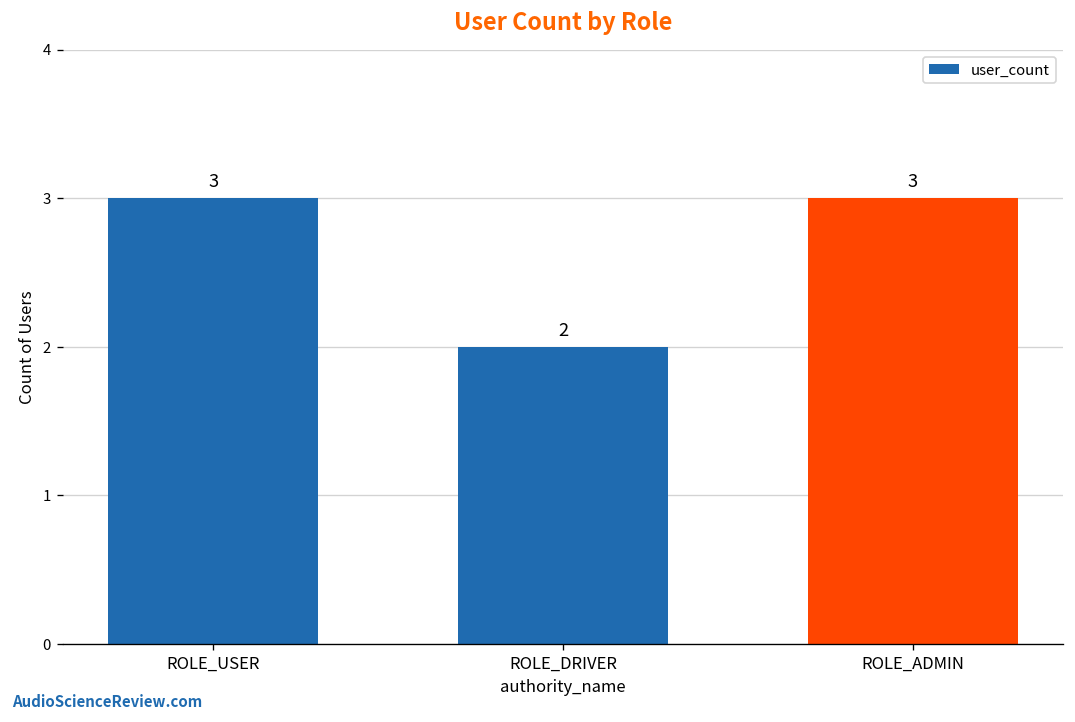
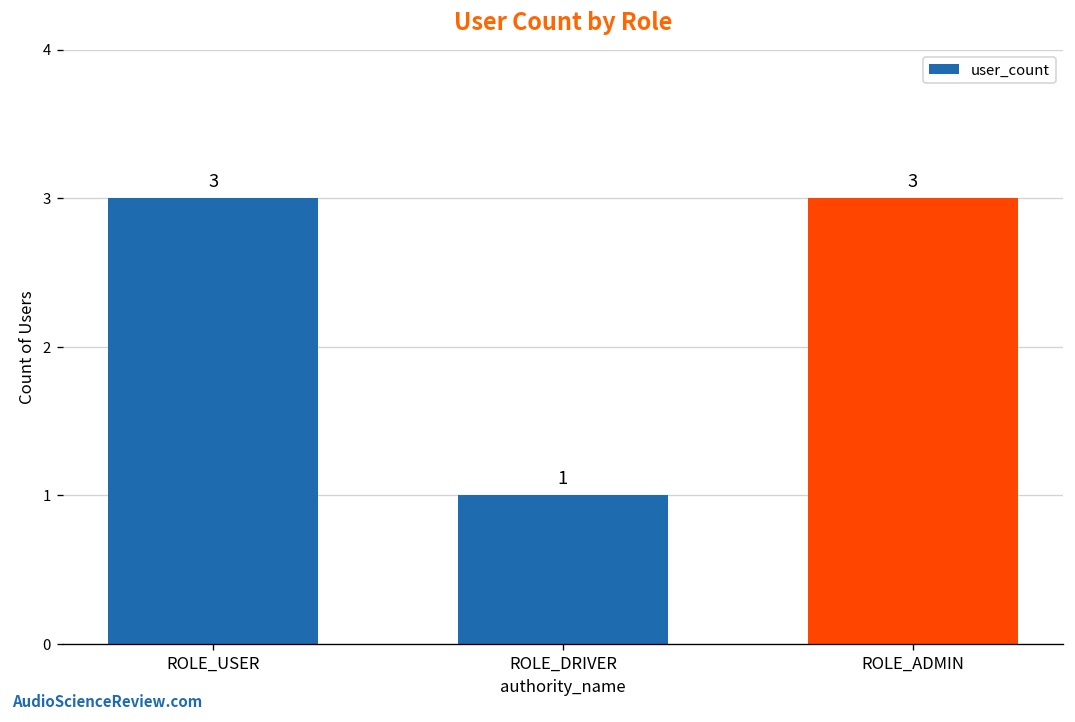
  {
    "ROLE_USER": 3,
-   "ROLE_DRIVER": 2,
+   "ROLE_DRIVER": 1,
    "ROLE_ADMIN": 3
  }
